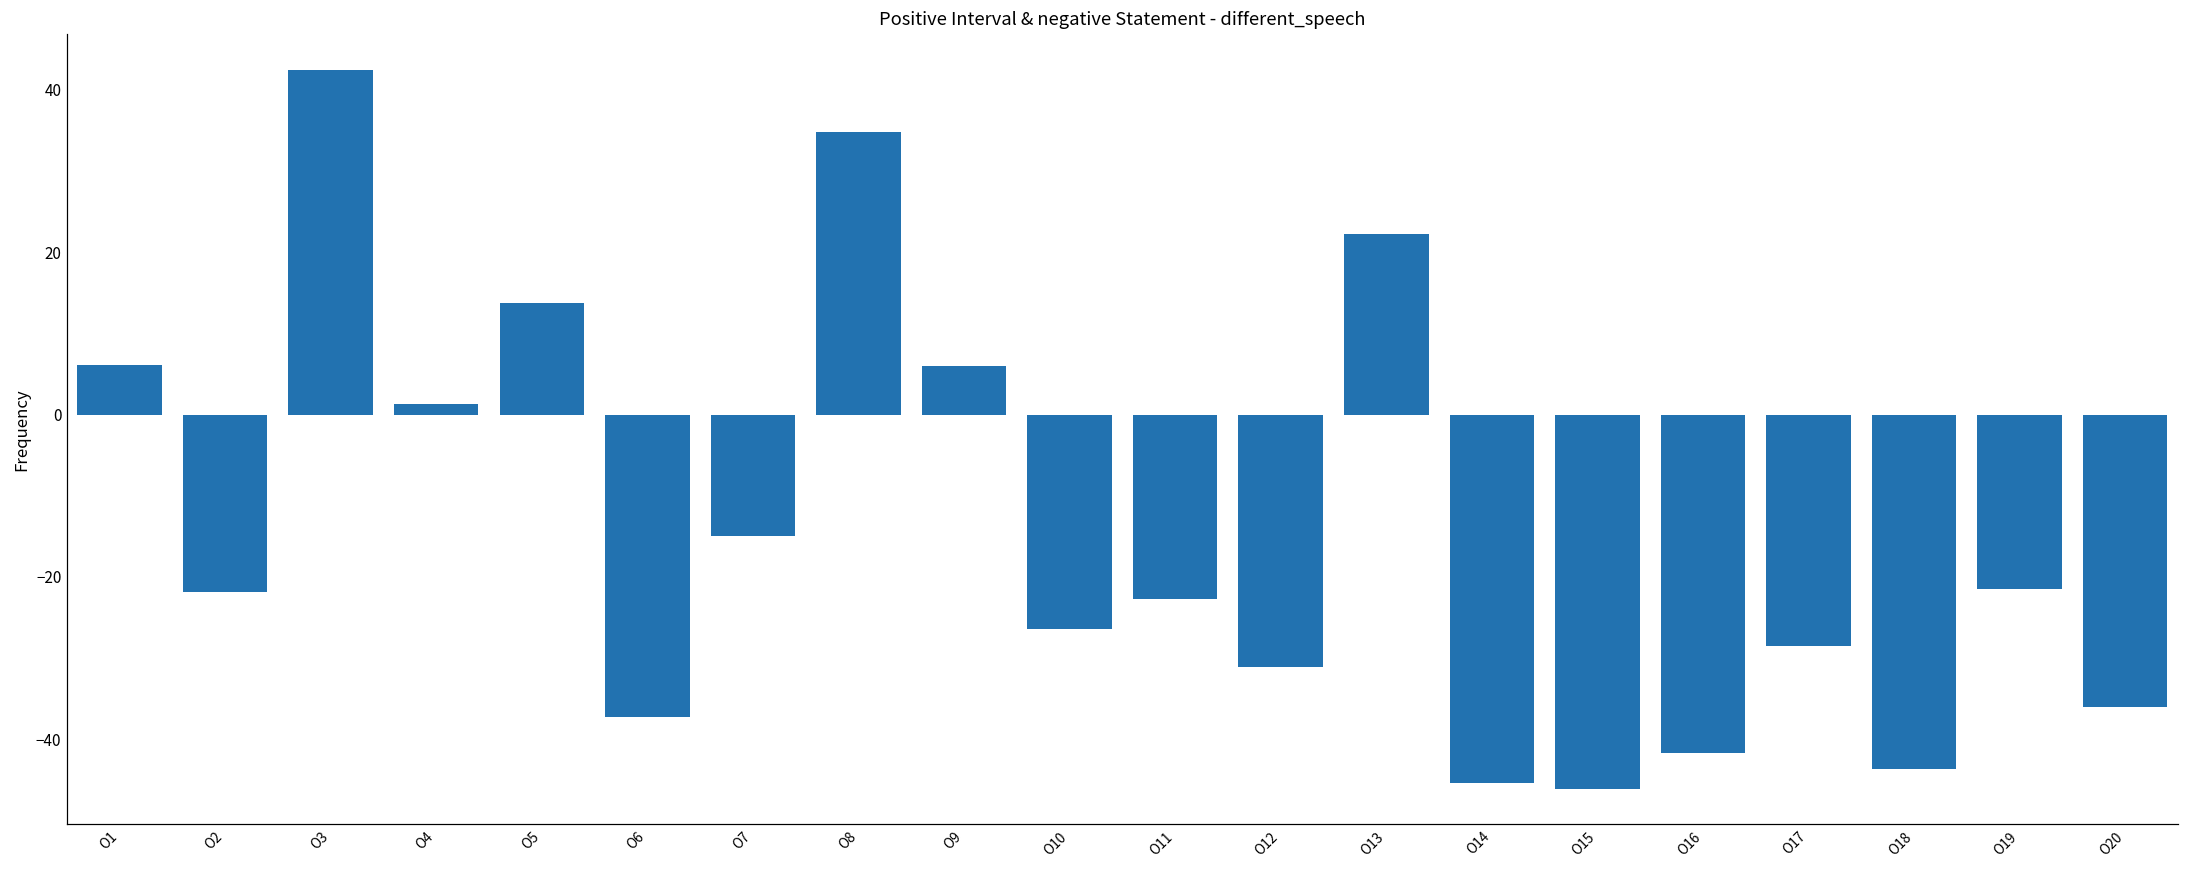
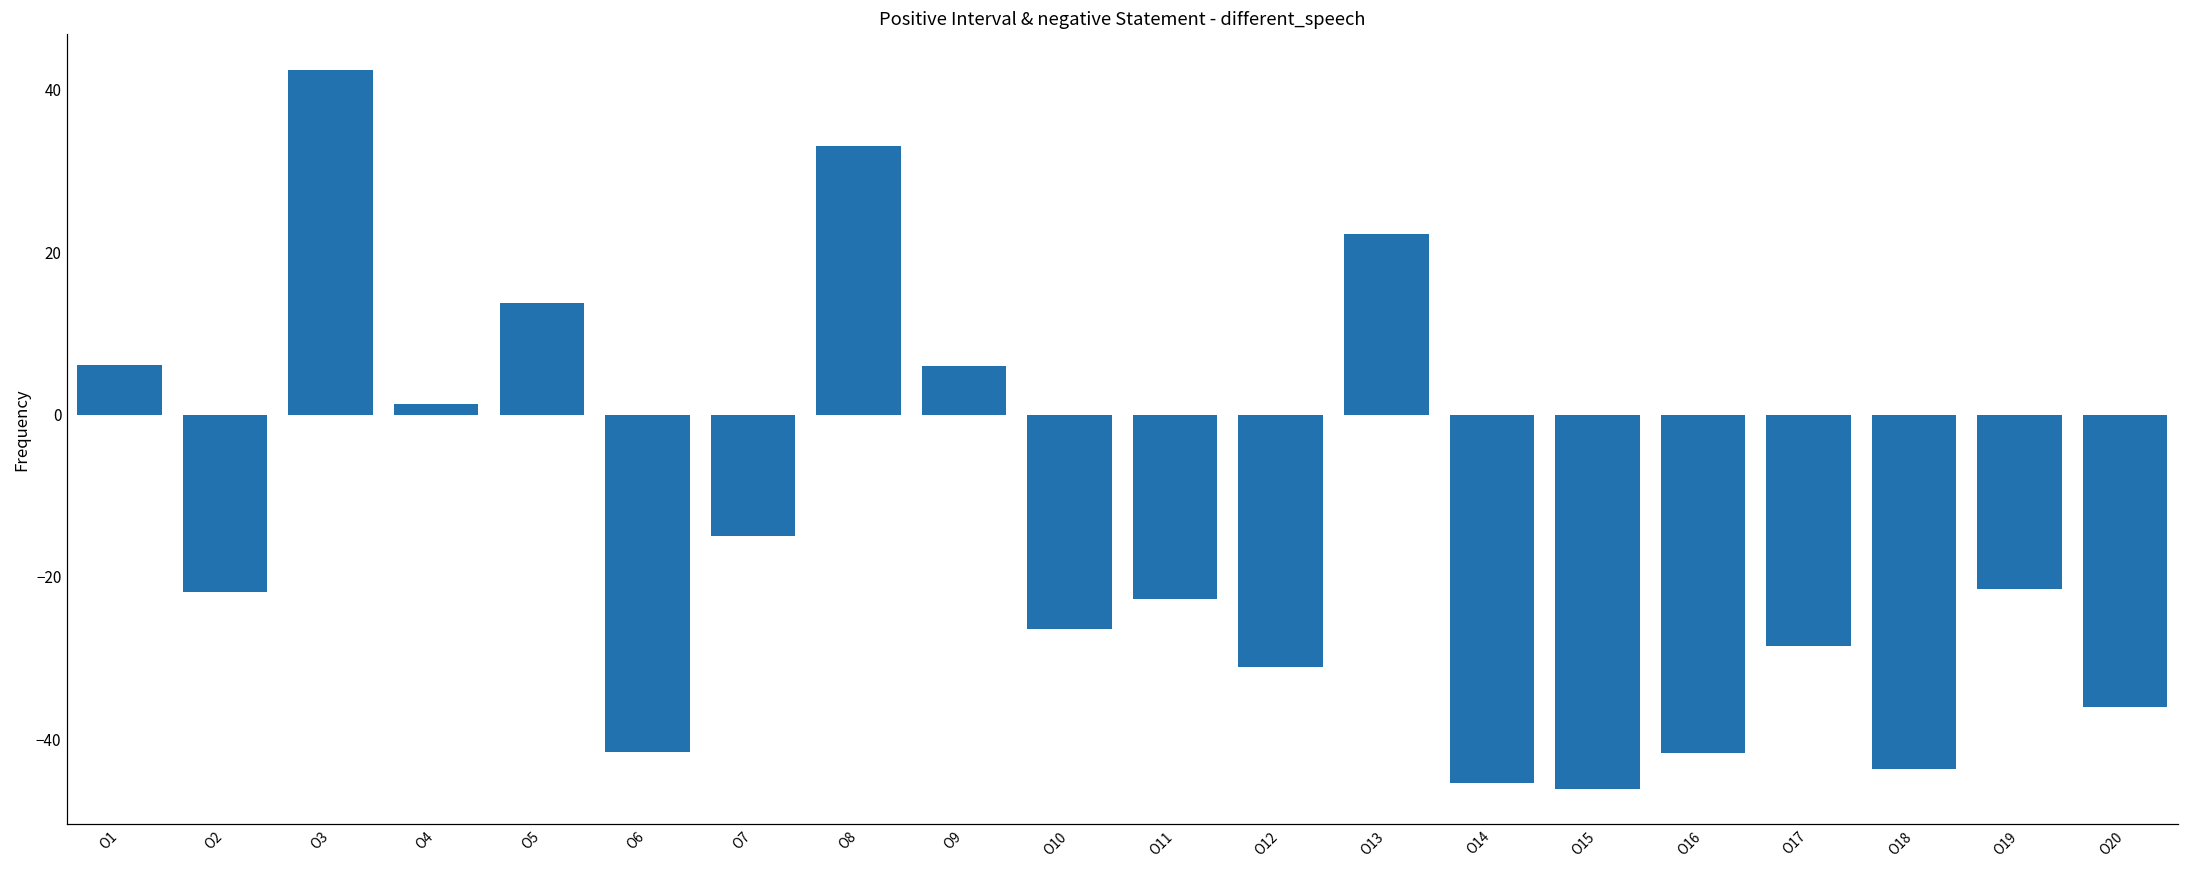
  {
    "O1": 6,
    "O2": -22,
    "O3": 42,
    "O4": 1,
    "O5": 14,
-   "O6": -37,
+   "O6": -42,
    "O7": -15,
-   "O8": 35,
+   "O8": 33,
    "O9": 6,
    "O10": -26,
    "O11": -23,
    "O12": -31,
    "O13": 22,
    "O14": -45,
    "O15": -46,
    "O16": -42,
    "O17": -29,
    "O18": -44,
    "O19": -22,
    "O20": -36
  }
